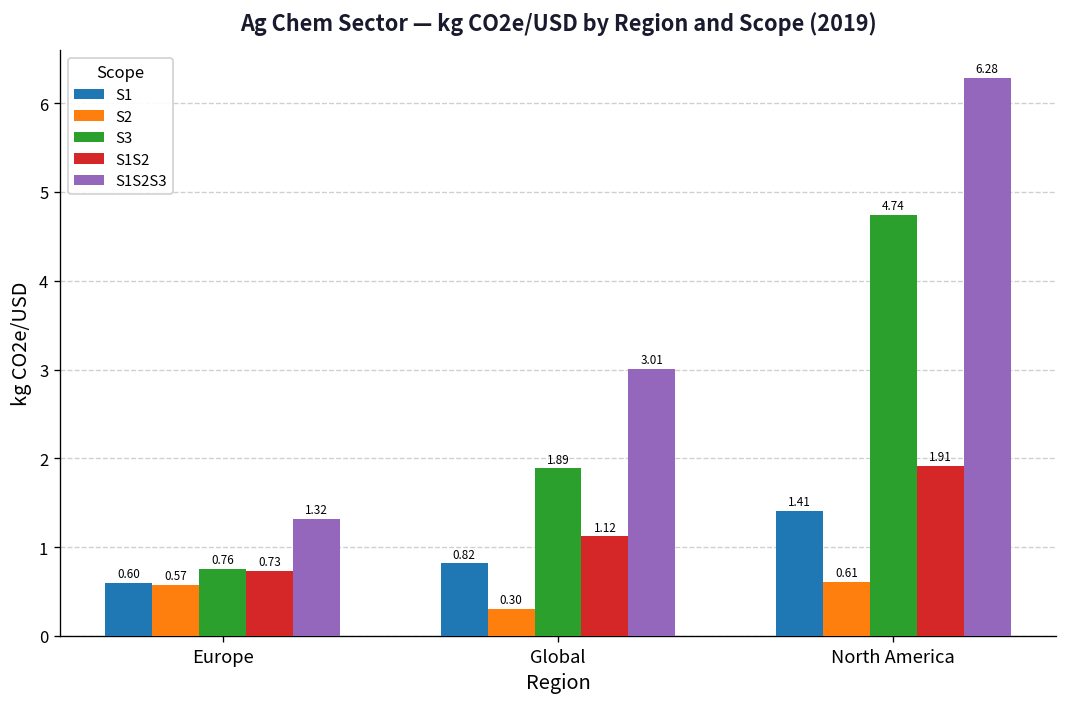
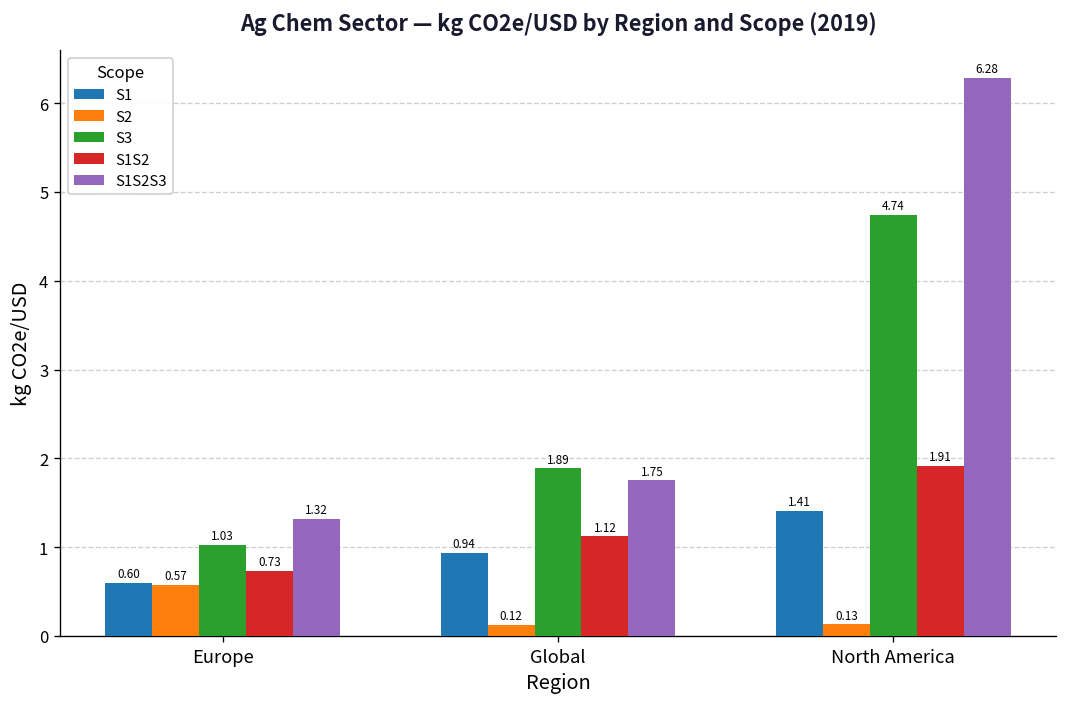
  {
    "S1": {
      "Europe": 0.60,
-     "Global": 0.82,
+     "Global": 0.94,
      "North America": 1.41
    },
    "S2": {
      "Europe": 0.57,
-     "Global": 0.30,
-     "North America": 0.61
+     "Global": 0.12,
+     "North America": 0.13
    },
    "S3": {
-     "Europe": 0.76,
+     "Europe": 1.03,
      "Global": 1.89,
      "North America": 4.74
    },
    "S1S2": {
      "Europe": 0.73,
      "Global": 1.12,
      "North America": 1.91
    },
    "S1S2S3": {
      "Europe": 1.32,
-     "Global": 3.01,
+     "Global": 1.75,
      "North America": 6.28
    }
  }
